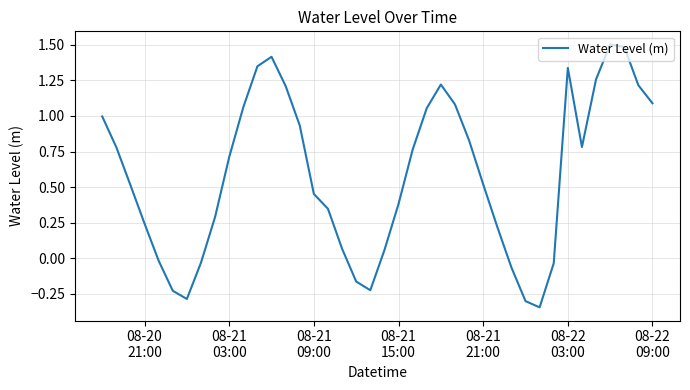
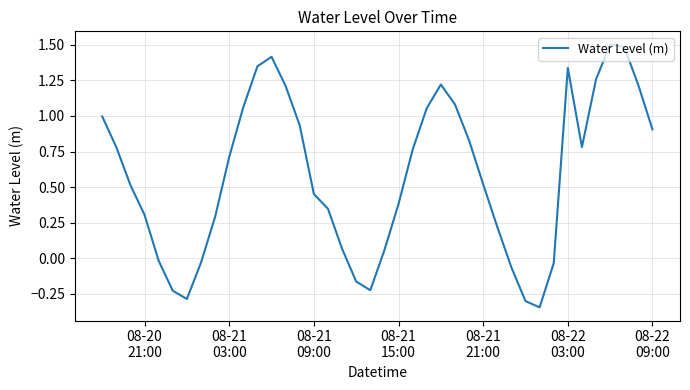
  {
-   "08-20 21:00": 0.24,
+   "08-20 21:00": 0.30,
    "08-21 03:00": 0.71,
    "08-21 09:00": 0.45,
    "08-21 15:00": 0.38,
    "08-21 21:00": 0.52,
    "08-22 03:00": 1.34,
-   "08-22 09:00": 1.09
+   "08-22 09:00": 0.91
  }
